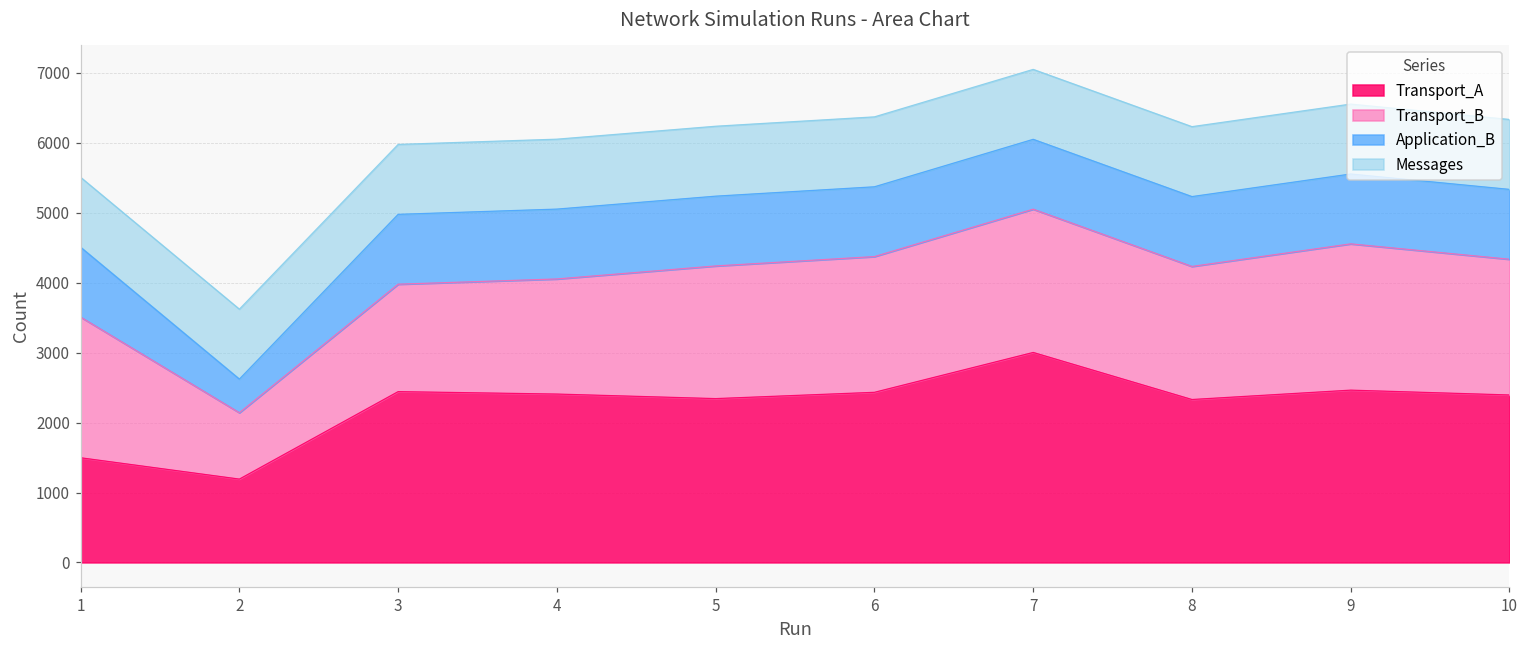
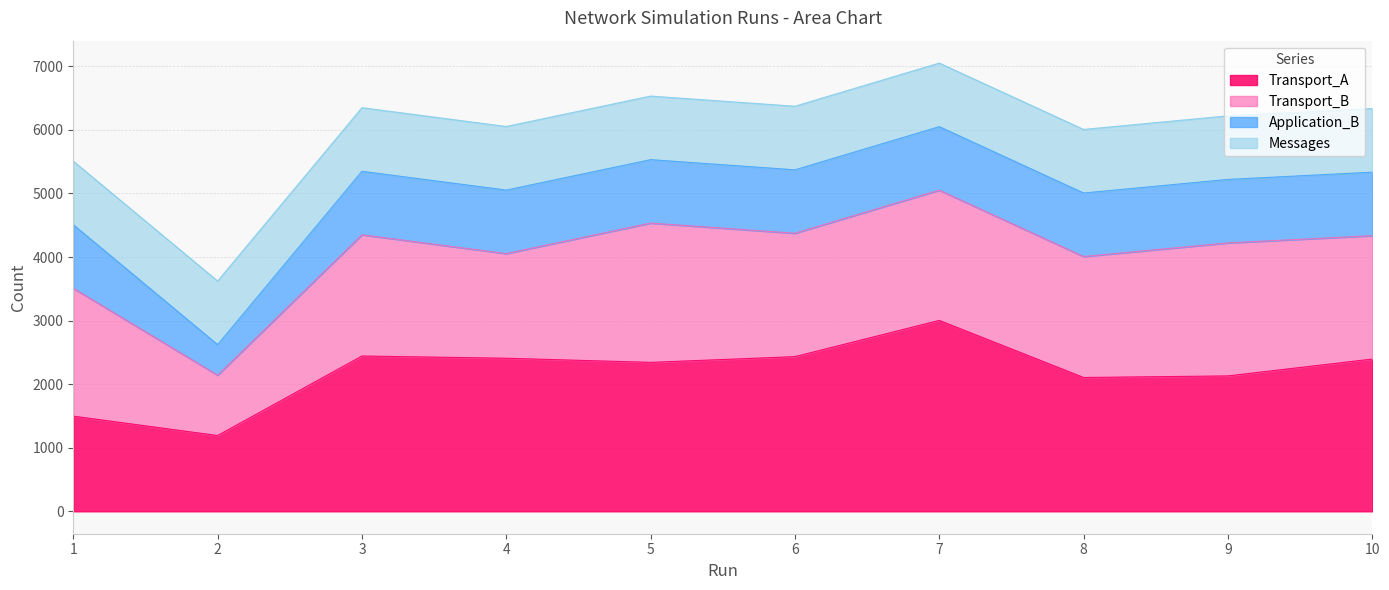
  {
    "Transport_A": {
      "1": 1500,
      "2": 1200,
      "3": 2400,
      "4": 2400,
      "5": 2300,
      "6": 2400,
      "7": 3000,
-     "8": 2300,
-     "9": 2500,
+     "8": 2100,
+     "9": 2100,
      "10": 2400
    },
    "Transport_B": {
      "1": 2000,
      "2": 900,
-     "3": 1500,
+     "3": 1900,
      "4": 1600,
-     "5": 1900,
+     "5": 2200,
      "6": 1900,
      "7": 2000,
      "8": 1900,
      "9": 2100,
      "10": 1900
    },
    "Application_B": {
      "1": 1000,
      "2": 500,
      "3": 1000,
      "4": 1000,
      "5": 1000,
      "6": 1000,
      "7": 1000,
      "8": 1000,
      "9": 1000,
      "10": 1000
    },
    "Messages": {
      "1": 1000,
      "2": 1000,
      "3": 1000,
      "4": 1000,
      "5": 1000,
      "6": 1000,
      "7": 1000,
      "8": 1000,
      "10": 1000
    }
  }
